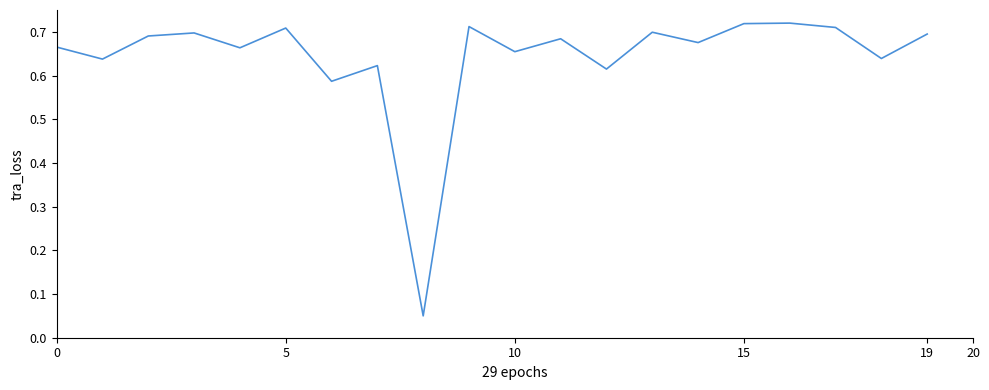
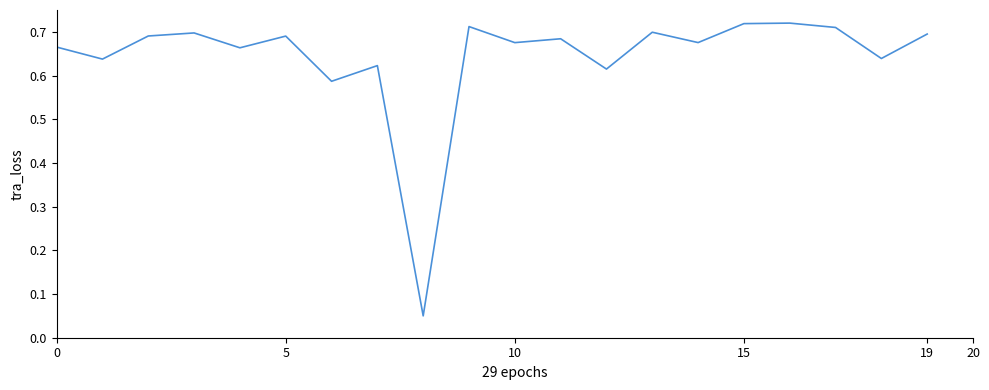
  {
    "0": 0.67,
-   "5": 0.71,
-   "10": 0.65,
+   "5": 0.69,
+   "10": 0.68,
    "15": 0.72,
    "19": 0.69
  }
